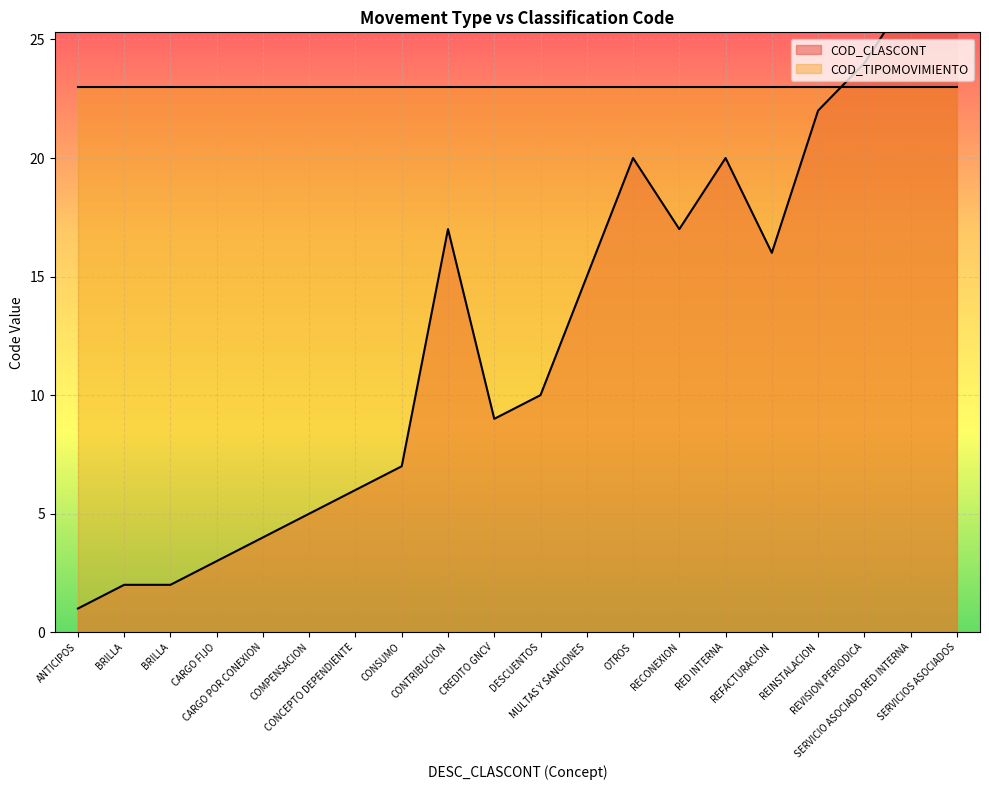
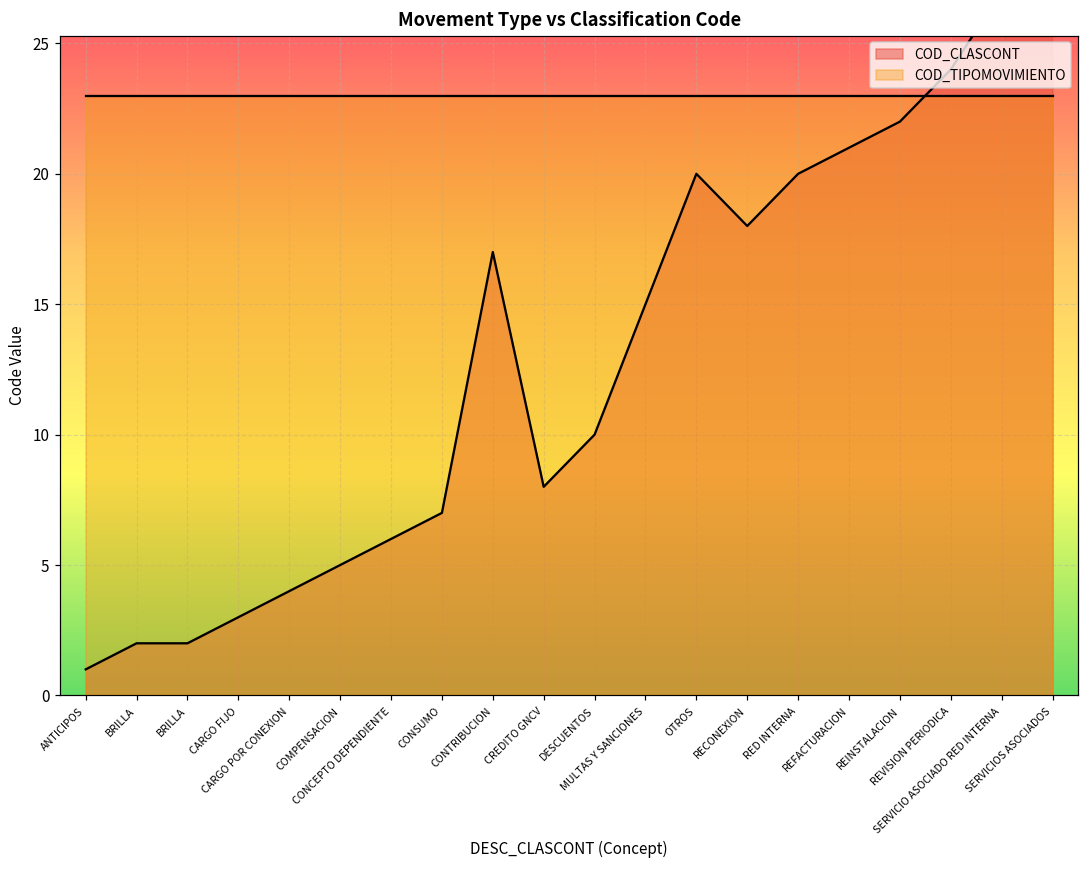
  {
    "COD_CLASCONT": {
      "ANTICIPOS": 1,
      "CARGO FIJO": 3,
      "CARGO POR CONEXION": 4,
      "COMPENSACION": 5,
      "CONCEPTO DEPENDIENTE": 6,
      "CONSUMO": 7,
      "CONTRIBUCION": 17,
-     "CREDITO GNCV": 9,
+     "CREDITO GNCV": 8,
      "DESCUENTOS": 10,
      "MULTAS Y SANCIONES": 15,
      "OTROS": 20,
-     "RECONEXION": 17,
+     "RECONEXION": 18,
      "RED INTERNA": 20,
-     "REFACTURACION": 16,
+     "REFACTURACION": 21,
      "REINSTALACION": 22
    },
    "COD_TIPOMOVIMIENTO": {
      "ANTICIPOS": 23,
      "CARGO FIJO": 23,
      "CARGO POR CONEXION": 23,
      "COMPENSACION": 23,
      "CONCEPTO DEPENDIENTE": 23,
      "CONSUMO": 23,
      "CONTRIBUCION": 23,
      "CREDITO GNCV": 23,
      "DESCUENTOS": 23,
      "MULTAS Y SANCIONES": 23,
      "OTROS": 23,
      "RECONEXION": 23,
      "RED INTERNA": 23,
      "REFACTURACION": 23,
      "REINSTALACION": 23,
      "REVISION PERIODICA": 23,
      "SERVICIO ASOCIADO RED INTERNA": 23,
      "SERVICIOS ASOCIADOS": 23
    }
  }
